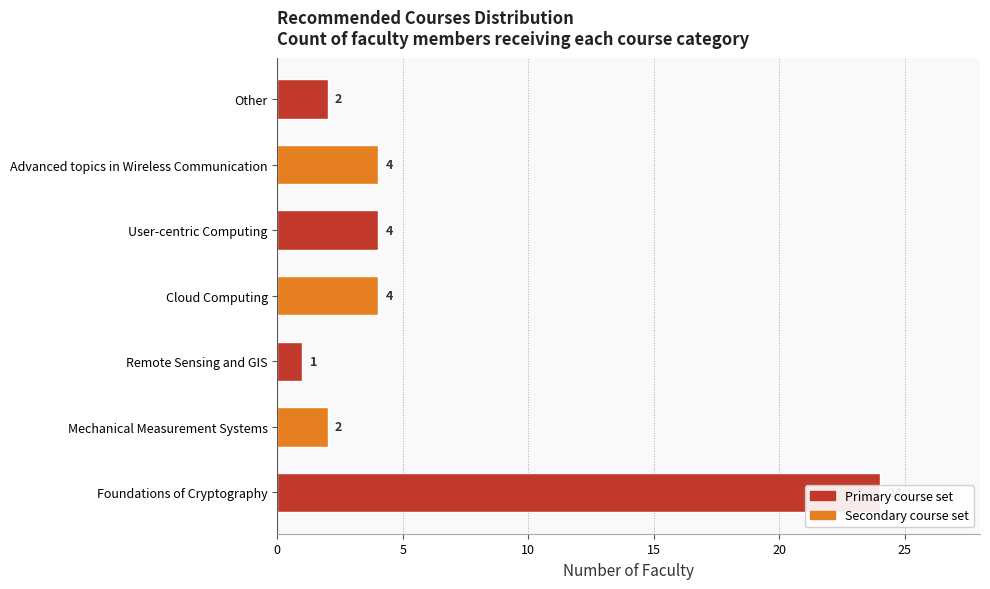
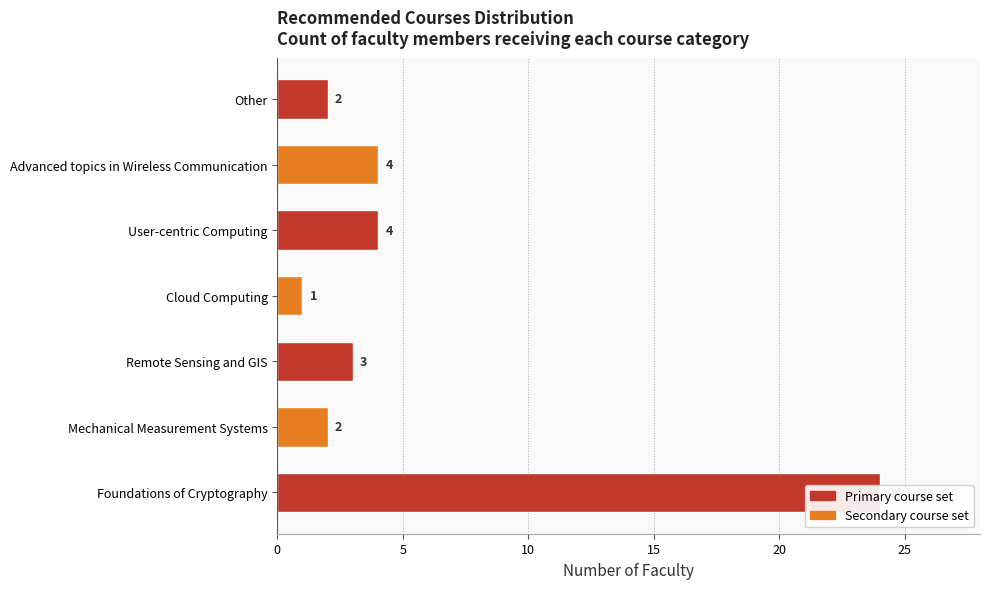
  {
    "Other": 2,
    "Advanced topics in Wireless Communication": 4,
    "User-centric Computing": 4,
-   "Cloud Computing": 4,
-   "Remote Sensing and GIS": 1,
+   "Cloud Computing": 1,
+   "Remote Sensing and GIS": 3,
    "Mechanical Measurement Systems": 2
  }
